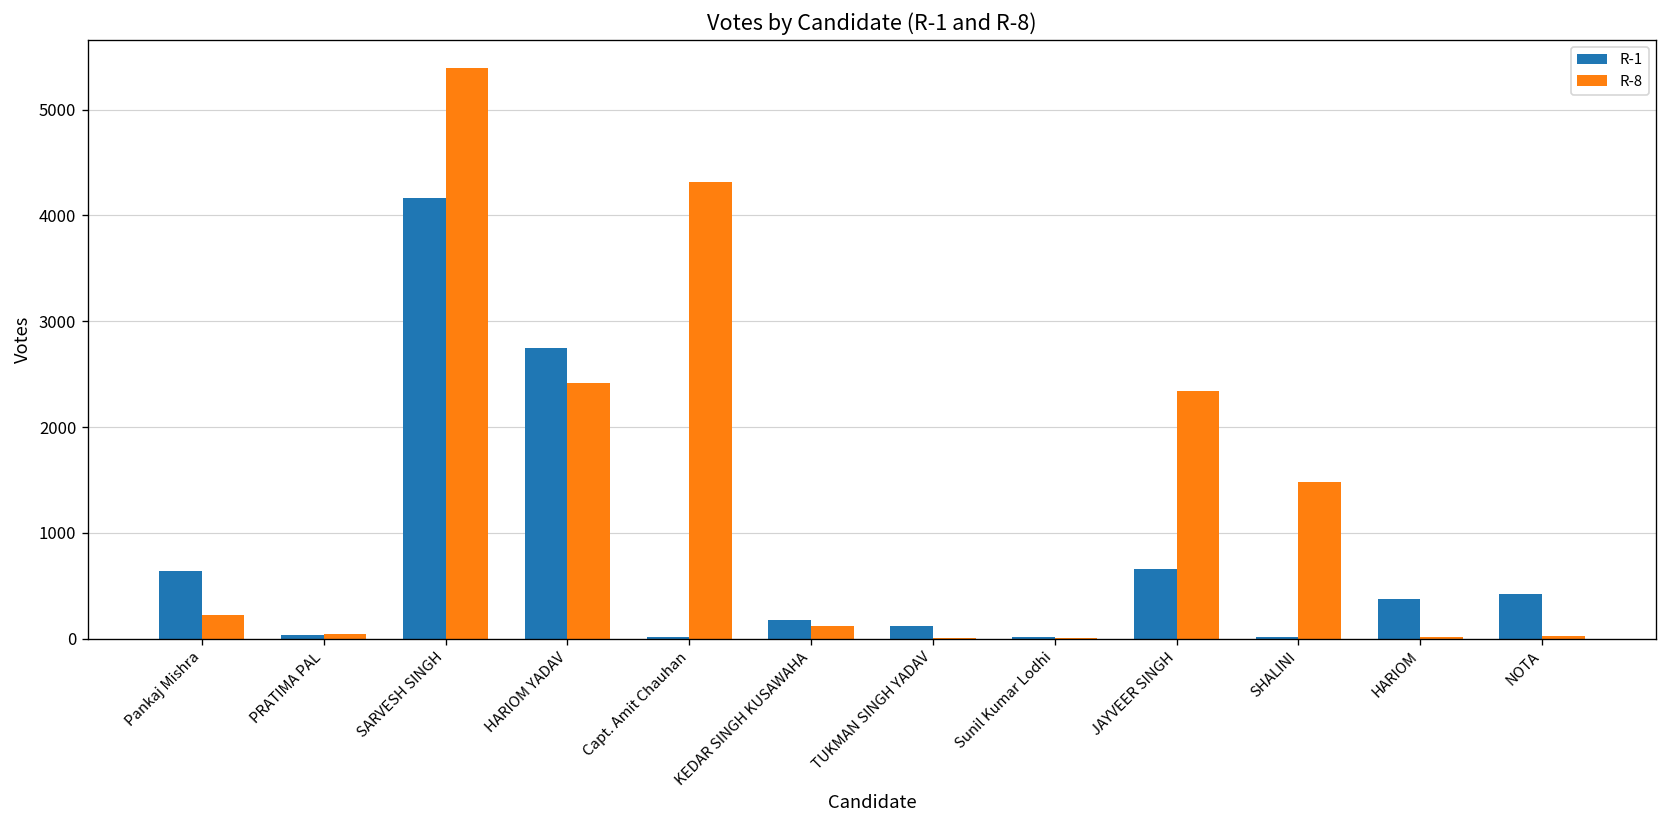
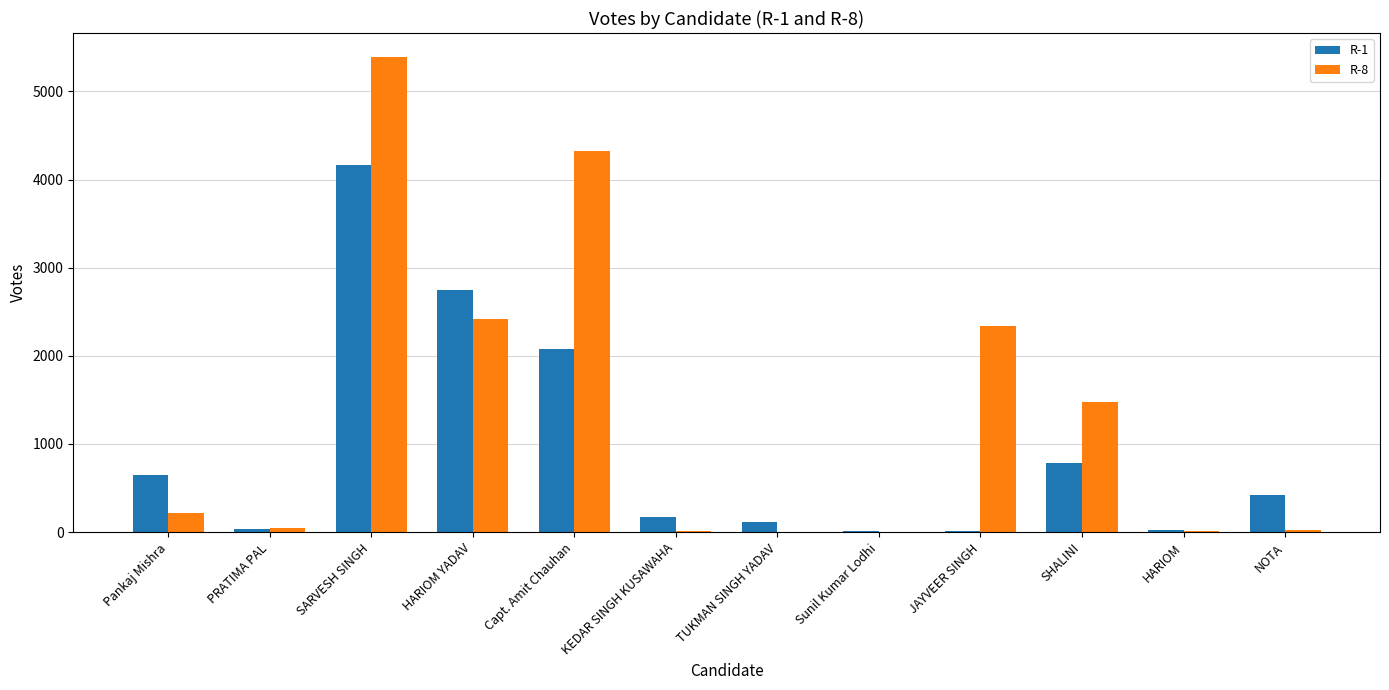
  {
    "R-1": {
      "Pankaj Mishra": 600,
      "PRATIMA PAL": 0,
      "SARVESH SINGH": 4200,
      "HARIOM YADAV": 2700,
-     "Capt. Amit Chauhan": 0,
+     "Capt. Amit Chauhan": 2100,
      "KEDAR SINGH KUSAWAHA": 200,
      "TUKMAN SINGH YADAV": 100,
-     "JAYVEER SINGH": 700,
-     "SHALINI": 0,
-     "HARIOM": 400,
+     "JAYVEER SINGH": 0,
+     "SHALINI": 800,
+     "HARIOM": 0,
      "NOTA": 400
    },
    "R-8": {
      "Pankaj Mishra": 200,
      "PRATIMA PAL": 0,
      "SARVESH SINGH": 5400,
      "HARIOM YADAV": 2400,
      "Capt. Amit Chauhan": 4300,
-     "KEDAR SINGH KUSAWAHA": 100,
+     "KEDAR SINGH KUSAWAHA": 0,
      "JAYVEER SINGH": 2300,
      "SHALINI": 1500
    }
  }
